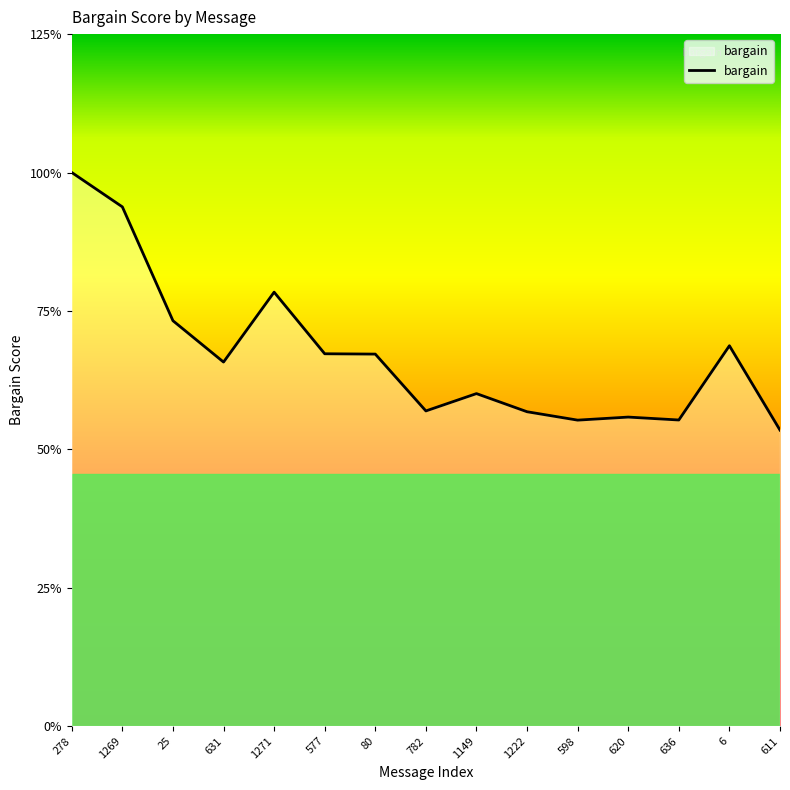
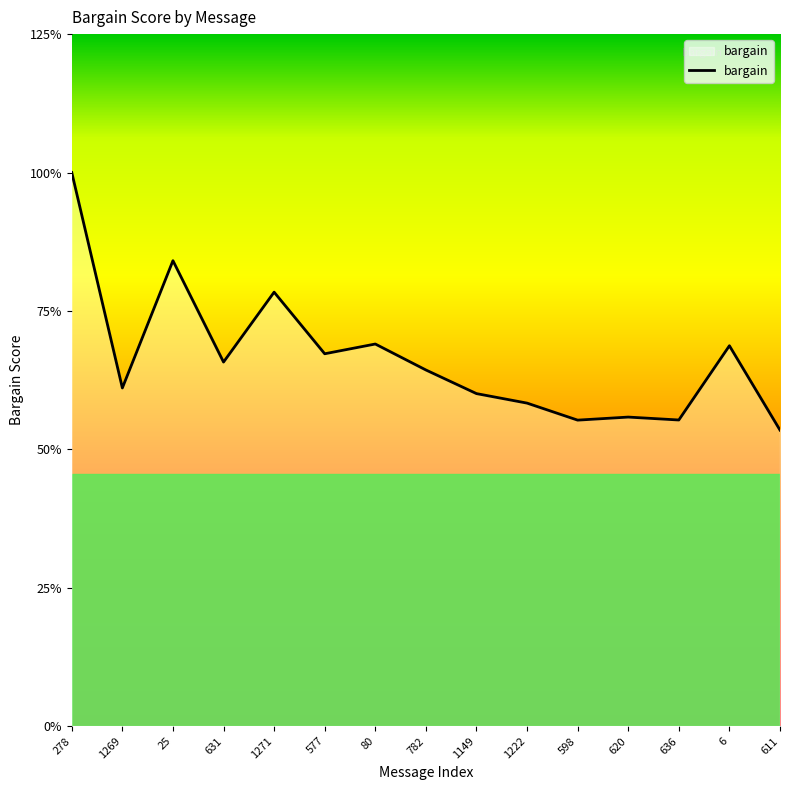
  {
    "278": "100%",
-   "1269": "94%",
-   "25": "73%",
+   "1269": "61%",
+   "25": "84%",
    "631": "66%",
    "1271": "78%",
    "577": "67%",
-   "80": "67%",
-   "782": "57%",
+   "80": "69%",
+   "782": "64%",
    "1149": "60%",
-   "1222": "57%",
+   "1222": "58%",
    "598": "55%",
    "620": "56%",
    "636": "55%",
    "6": "69%",
    "611": "53%"
  }
